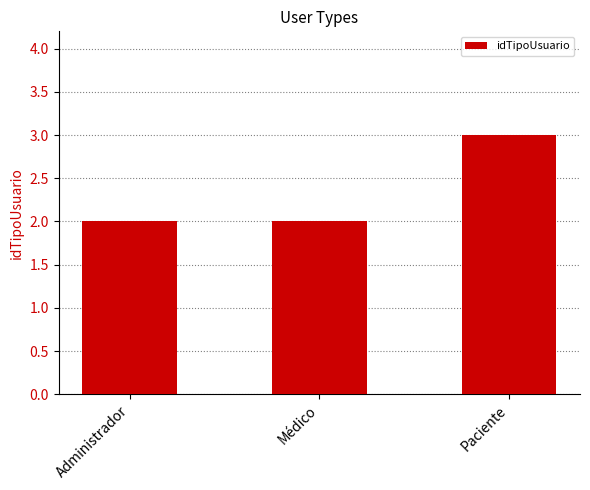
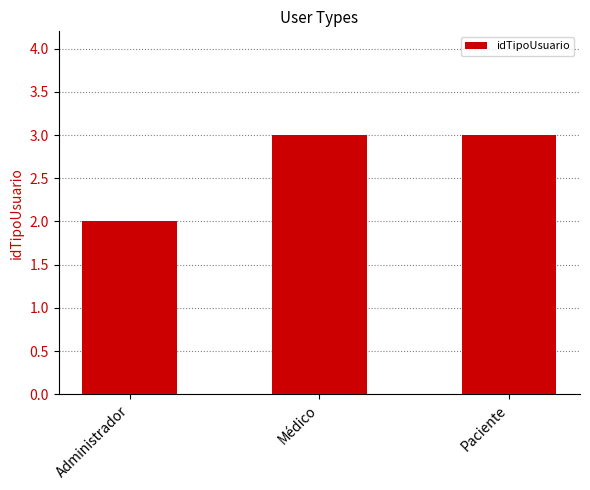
  {
    "Administrador": 2,
-   "Médico": 2,
+   "Médico": 3,
    "Paciente": 3
  }
